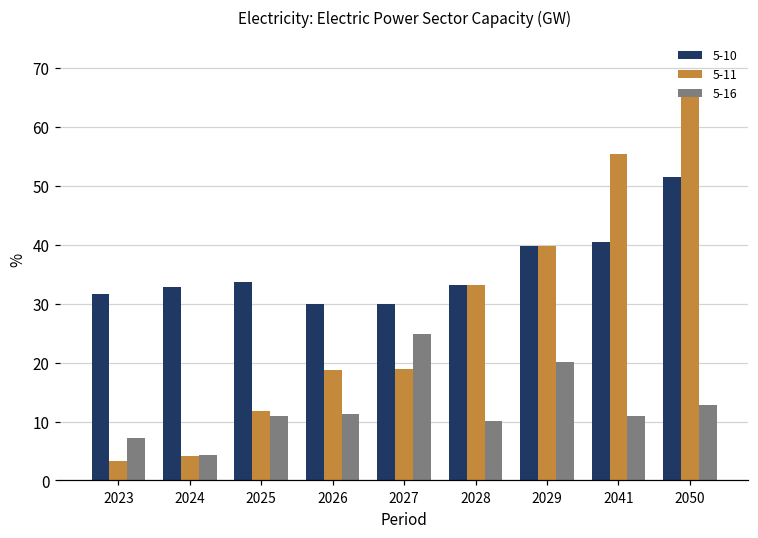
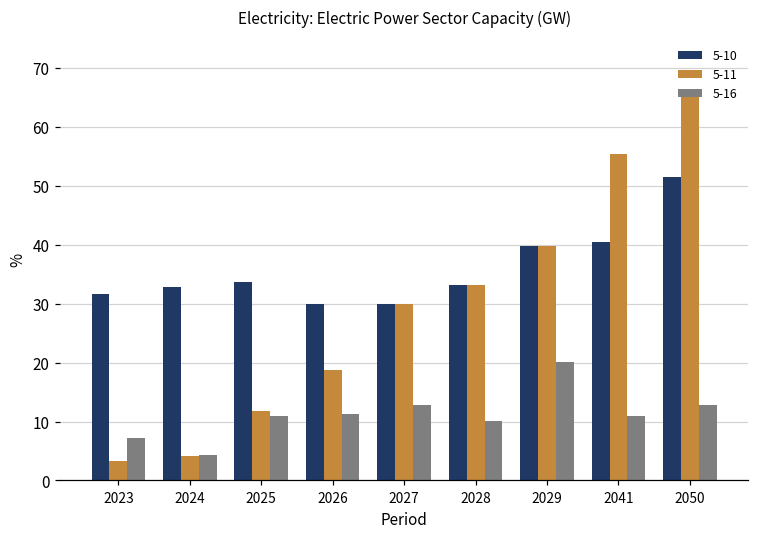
  {
    "5-10": {
      "2023": 32,
      "2024": 33,
      "2025": 34,
      "2026": 30,
      "2027": 30,
      "2028": 33,
      "2029": 40,
      "2041": 40,
      "2050": 51
    },
    "5-11": {
      "2023": 3,
      "2024": 4,
      "2025": 12,
      "2026": 19,
-     "2027": 19,
+     "2027": 30,
      "2028": 33,
      "2029": 40,
      "2041": 55,
      "2050": 65
    },
    "5-16": {
      "2023": 7,
      "2024": 4,
      "2025": 11,
      "2026": 11,
-     "2027": 25,
+     "2027": 13,
      "2028": 10,
      "2029": 20,
      "2041": 11,
      "2050": 13
    }
  }
